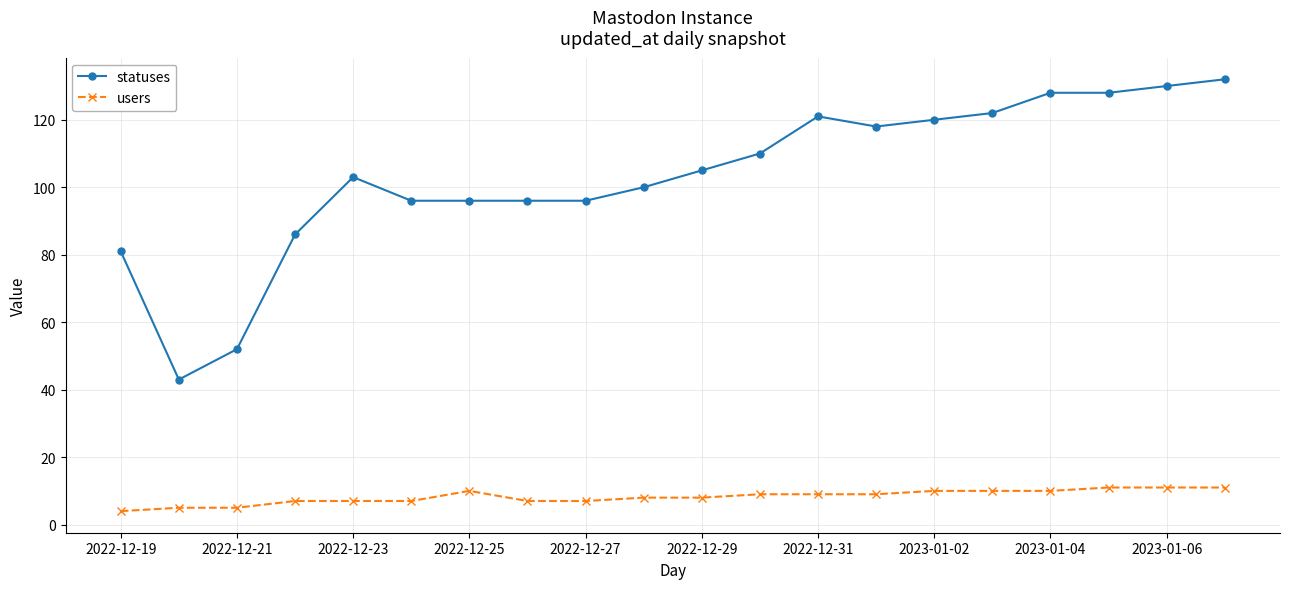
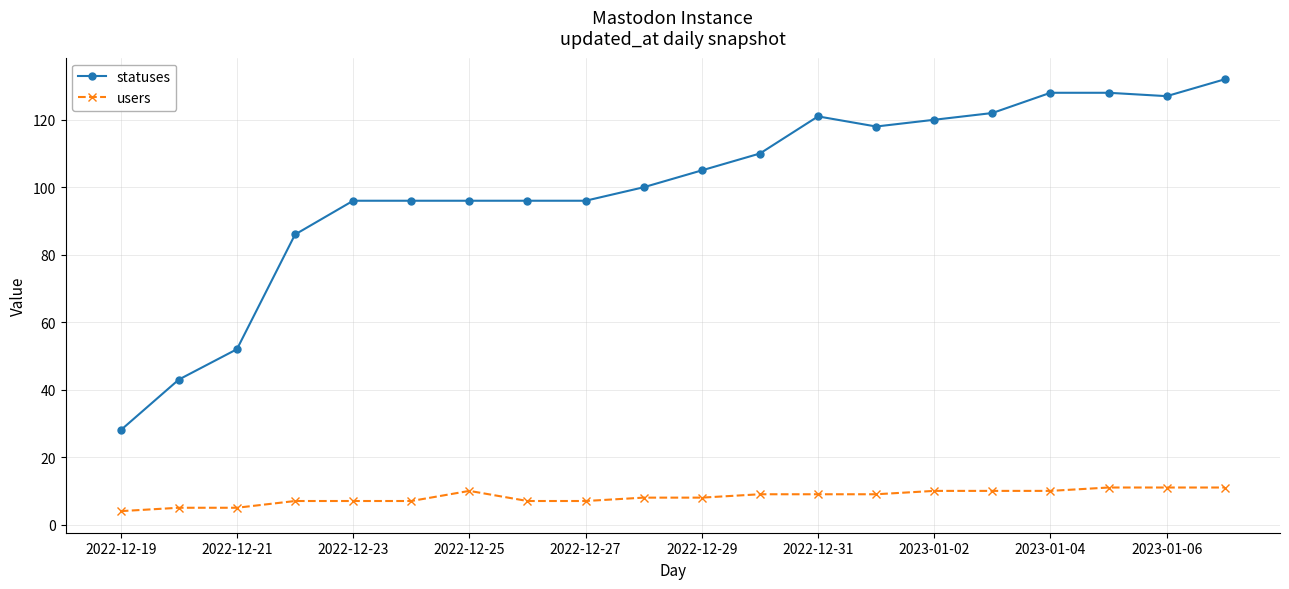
  {
    "statuses": {
-     "2022-12-19": 81,
+     "2022-12-19": 28,
      "2022-12-21": 52,
-     "2022-12-23": 103,
+     "2022-12-23": 96,
      "2022-12-25": 96,
      "2022-12-27": 96,
      "2022-12-29": 105,
      "2022-12-31": 121,
      "2023-01-02": 120,
      "2023-01-04": 128,
-     "2023-01-06": 130
+     "2023-01-06": 127
    },
    "users": {
      "2022-12-19": 4,
      "2022-12-21": 5,
      "2022-12-23": 7,
      "2022-12-25": 10,
      "2022-12-27": 7,
      "2022-12-29": 8,
      "2022-12-31": 9,
      "2023-01-02": 10,
      "2023-01-04": 10,
      "2023-01-06": 11
    }
  }
